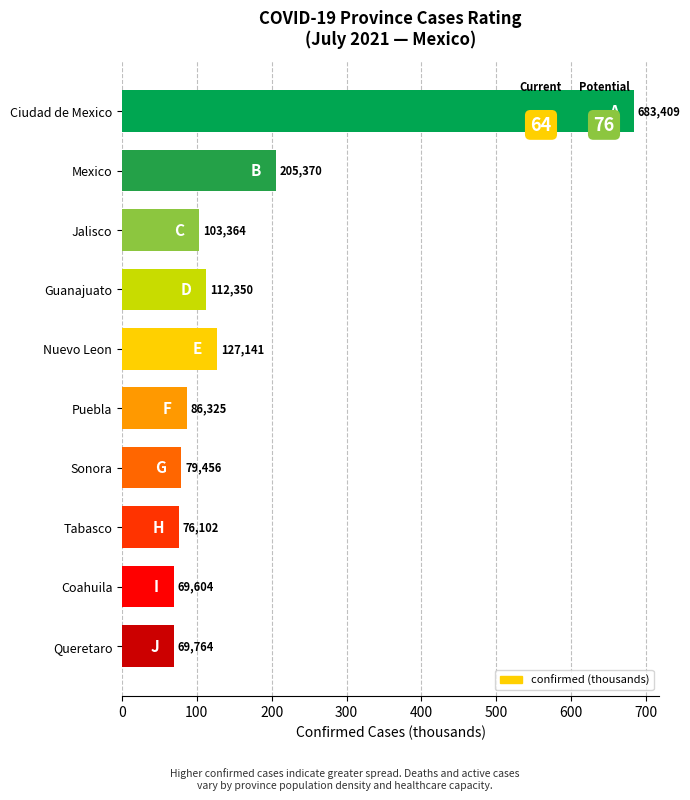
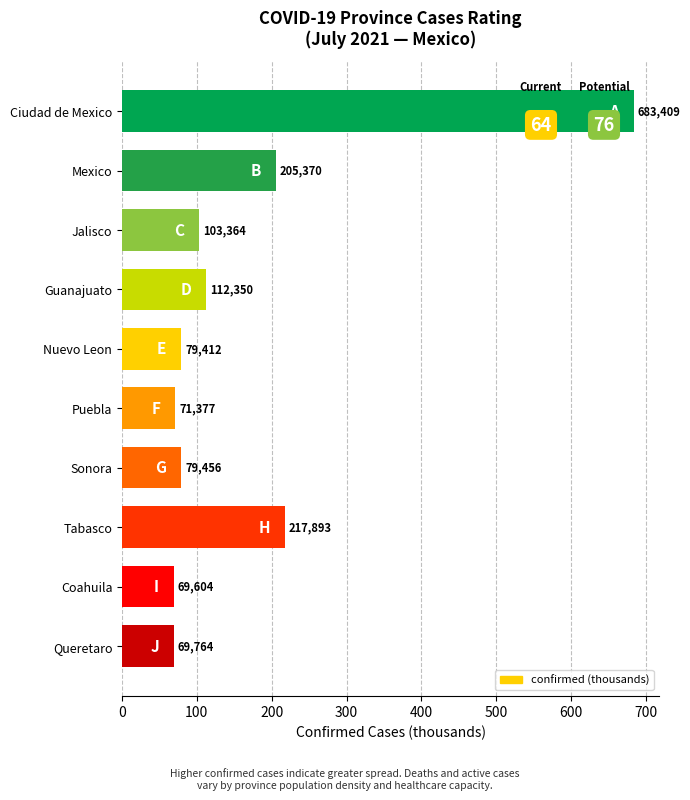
  {
-   "Nuevo Leon": "127,141",
-   "Puebla": "86,325",
-   "Tabasco": "76,102"
+   "Nuevo Leon": "79,412",
+   "Puebla": "71,377",
+   "Tabasco": "217,893"
  }
